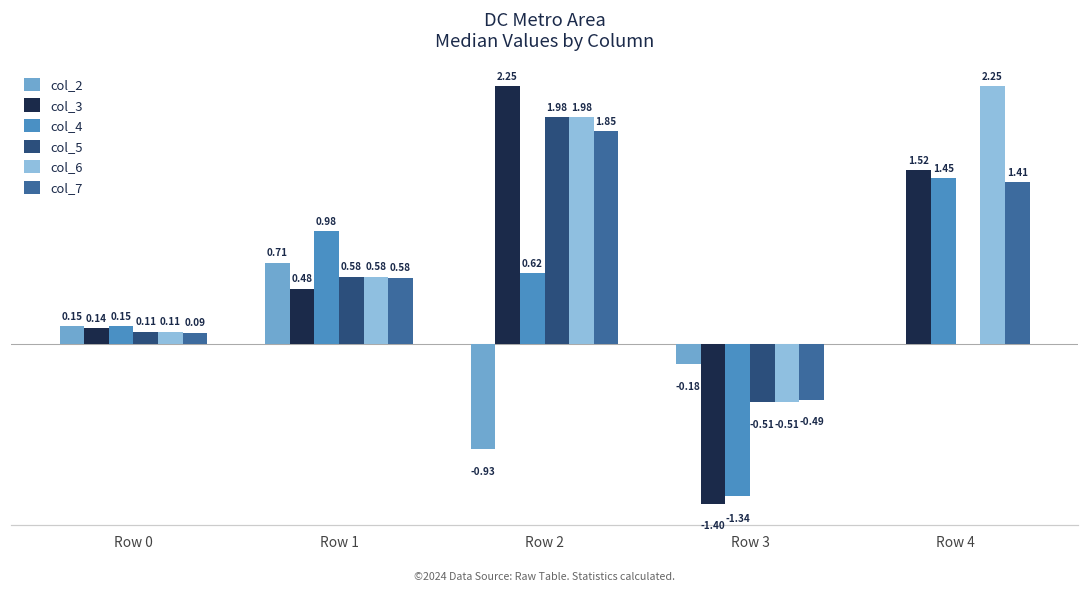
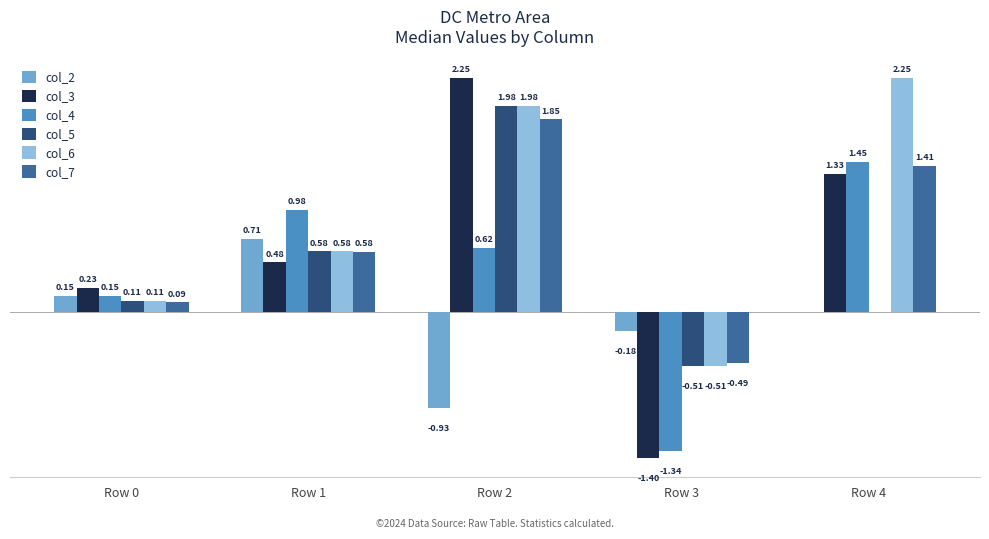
  {
    "col_3": {
-     "Row 0": 0.14,
+     "Row 0": 0.23,
      "Row 1": 0.48,
      "Row 2": 2.25,
      "Row 3": -1.40,
-     "Row 4": 1.52
+     "Row 4": 1.33
    }
  }
